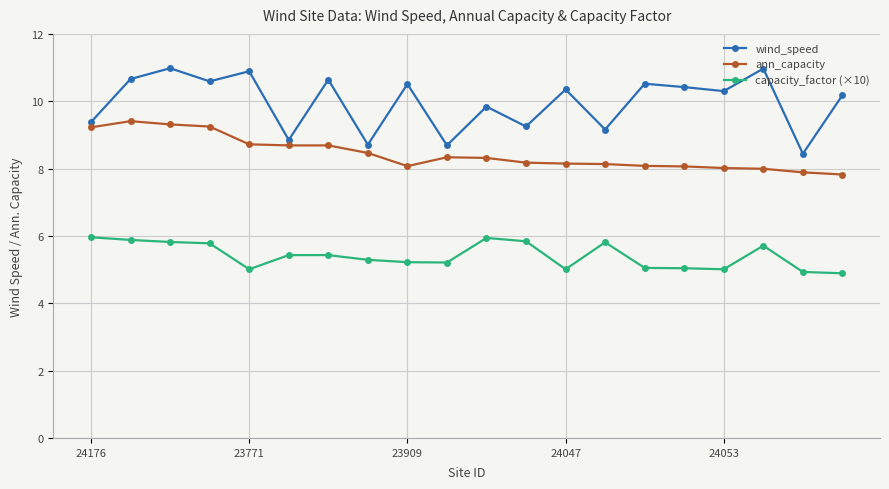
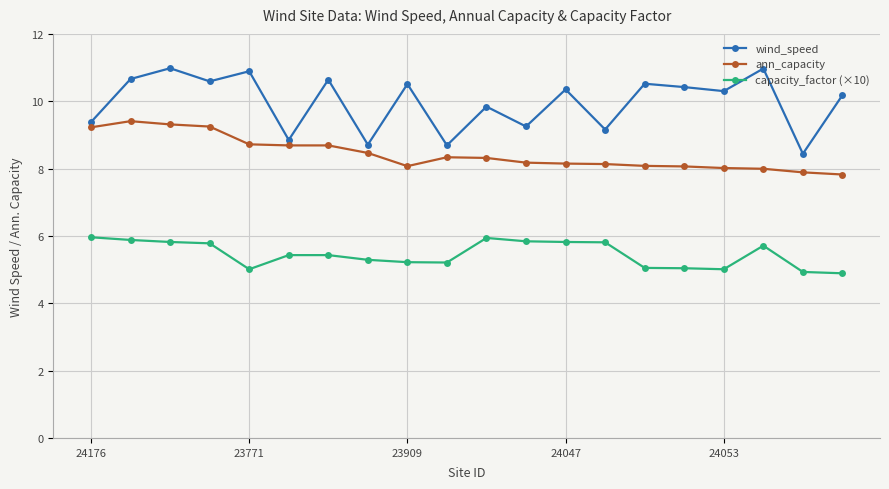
  {
    "wind_speed": {
      "24176": 9.4,
      "23771": 10.9,
      "23909": 10.5,
      "24047": 10.4,
      "24053": 10.3
    },
    "ann_capacity": {
      "24176": 9.2,
      "23771": 8.7,
      "23909": 8.1,
      "24047": 8.1,
      "24053": 8.0
    },
    "capacity_factor (×10)": {
      "24176": 6.0,
      "23771": 5.0,
      "23909": 5.2,
-     "24047": 5.0,
+     "24047": 5.8,
      "24053": 5.0
    }
  }
